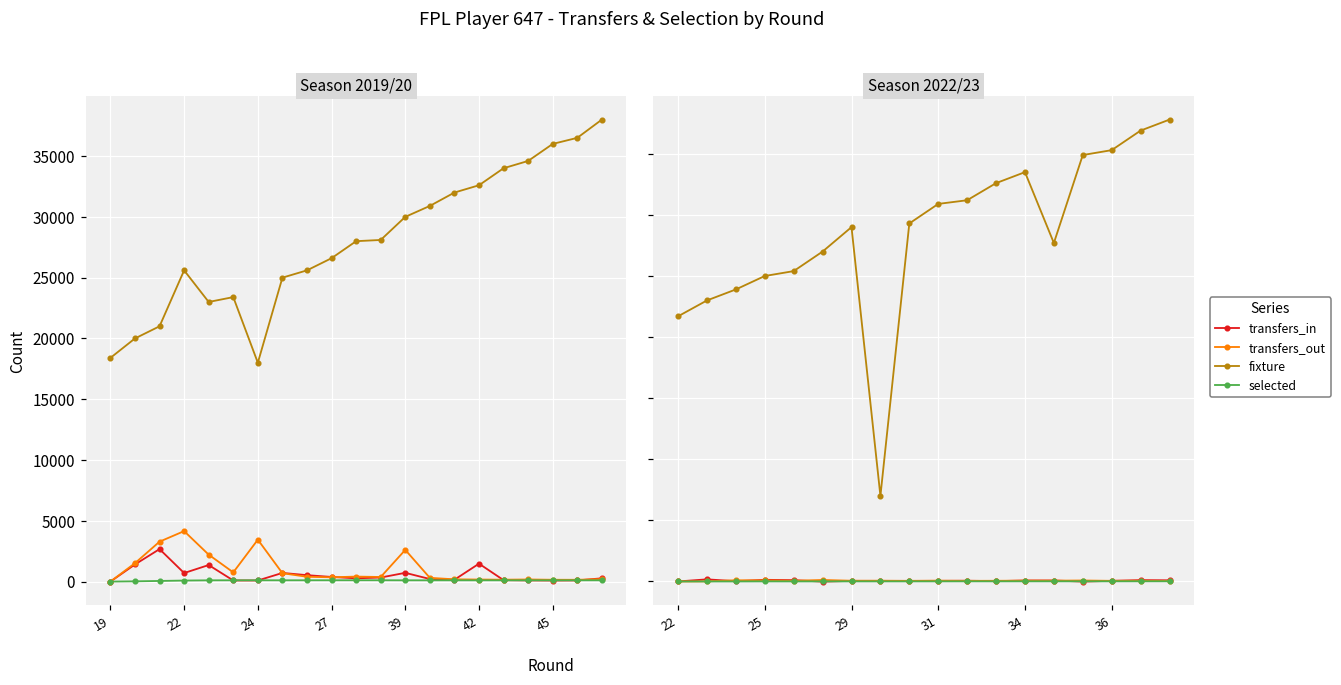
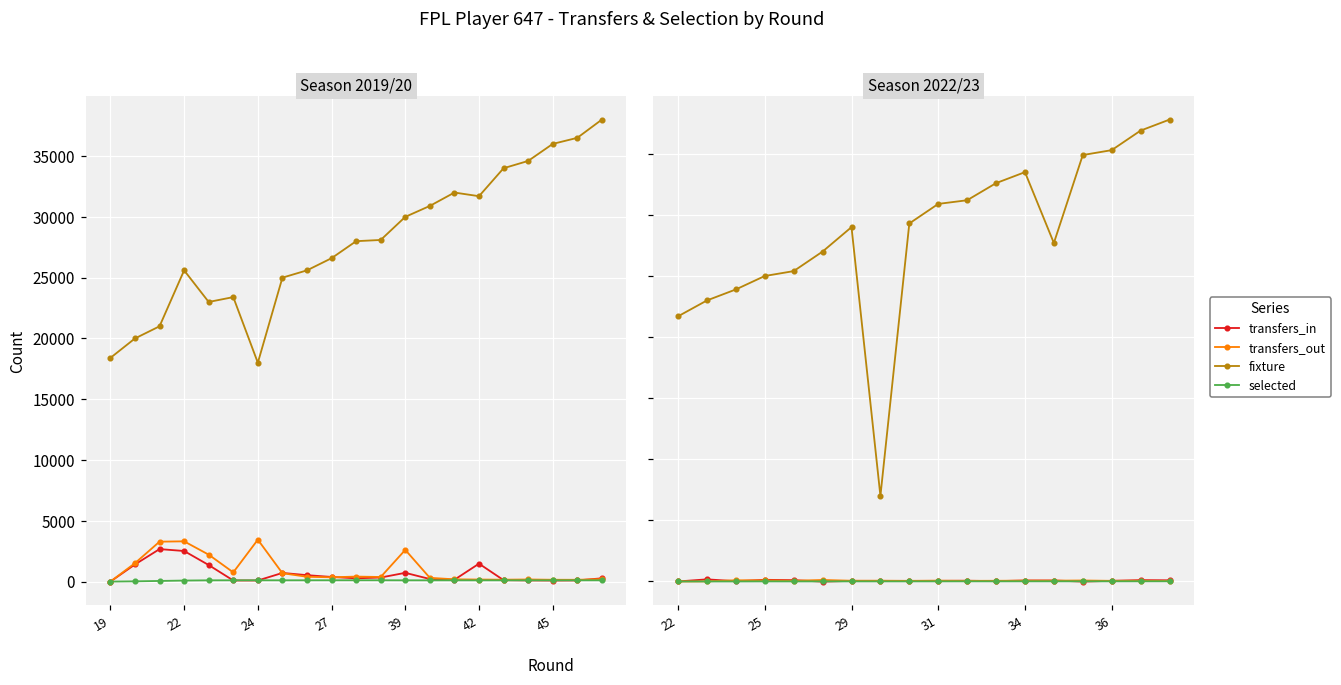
  {
    "Season 2019/20": {
      "transfers_in": {
-       "22": 700,
+       "22": 2500,
        "39": 700,
        "42": 1500
      },
      "transfers_out": {
-       "22": 4200,
+       "22": 3300,
        "24": 3400,
        "39": 2600
      },
      "fixture": {
        "22": 25600,
        "24": 18000,
        "27": 26600,
        "39": 30000,
-       "42": 32600,
+       "42": 31700,
        "45": 36000
      },
      "selected": {
        "22": 100,
        "27": 100,
        "39": 100
      }
    }
  }
